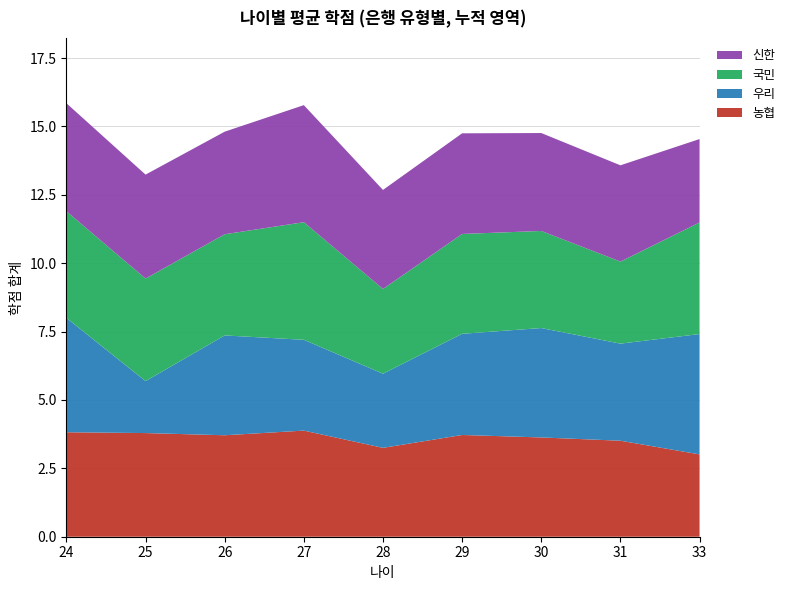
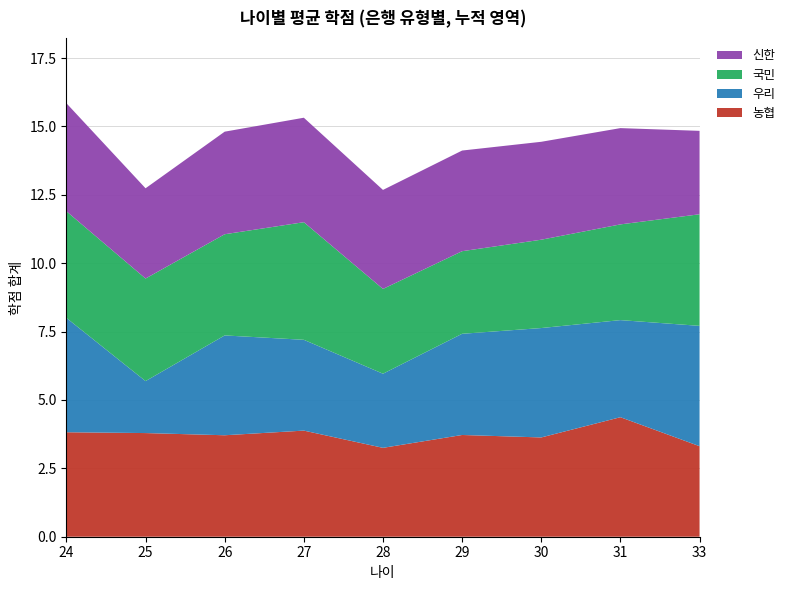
  {
    "농협": {
      "24": 3.8,
      "25": 3.8,
      "26": 3.7,
      "27": 3.9,
      "28": 3.3,
      "29": 3.7,
      "30": 3.6,
-     "31": 3.5,
-     "33": 3.0
+     "31": 4.4,
+     "33": 3.3
    },
    "우리": {
      "24": 4.2,
      "25": 1.9,
      "26": 3.6,
      "27": 3.3,
      "28": 2.7,
      "29": 3.7,
      "30": 4.0,
      "31": 3.6,
      "33": 4.4
    },
    "국민": {
      "24": 3.9,
      "25": 3.8,
      "26": 3.7,
      "27": 4.3,
      "28": 3.1,
-     "29": 3.7,
-     "30": 3.6,
-     "31": 3.0,
+     "29": 3.0,
+     "30": 3.2,
+     "31": 3.5,
      "33": 4.1
    },
    "신한": {
      "24": 4.0,
-     "25": 3.8,
+     "25": 3.3,
      "26": 3.8,
-     "27": 4.3,
+     "27": 3.8,
      "28": 3.6,
      "29": 3.7,
      "30": 3.6,
      "31": 3.5,
      "33": 3.0
    }
  }
